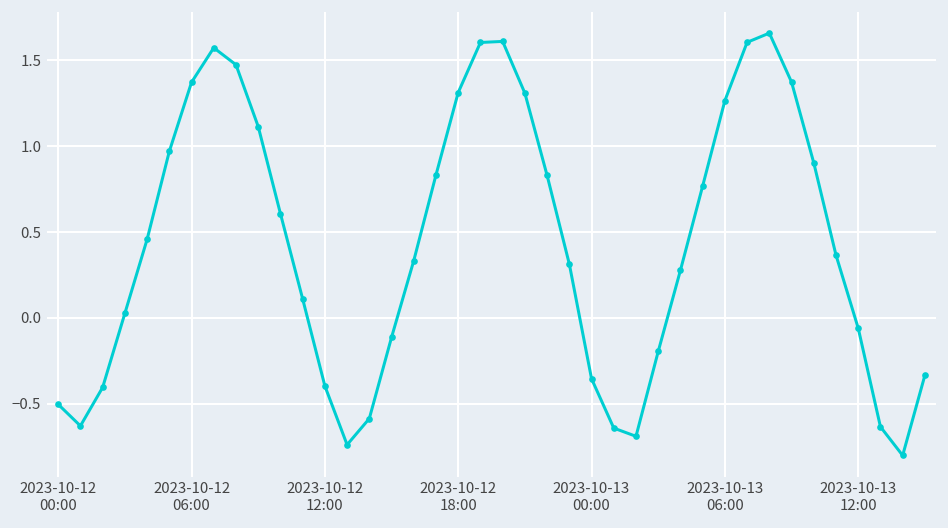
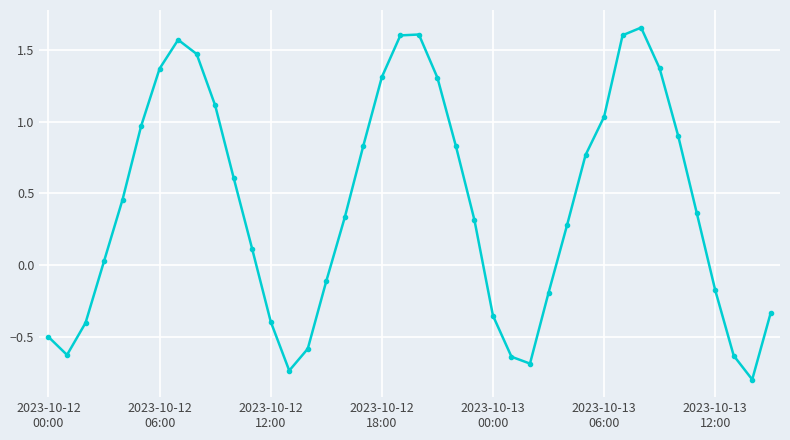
  {
    "2023-10-12 00:00": -0.50,
    "2023-10-12 06:00": 1.37,
    "2023-10-12 12:00": -0.40,
    "2023-10-12 18:00": 1.31,
    "2023-10-13 00:00": -0.35,
-   "2023-10-13 06:00": 1.26,
-   "2023-10-13 12:00": -0.06
+   "2023-10-13 06:00": 1.03,
+   "2023-10-13 12:00": -0.17
  }
